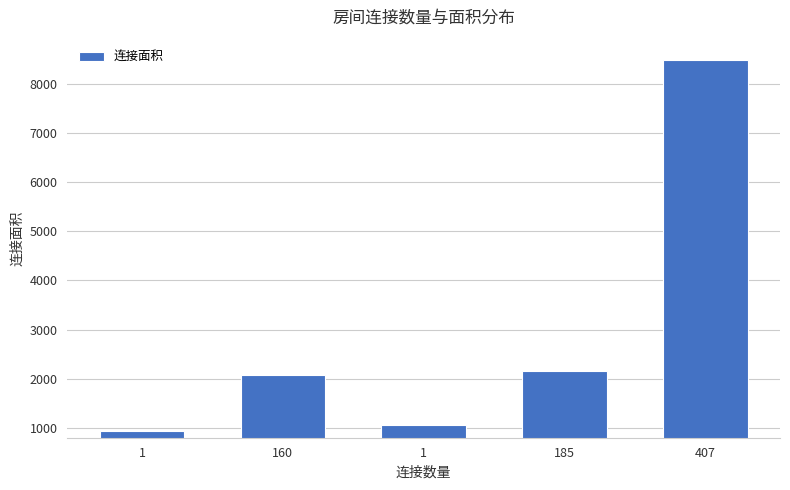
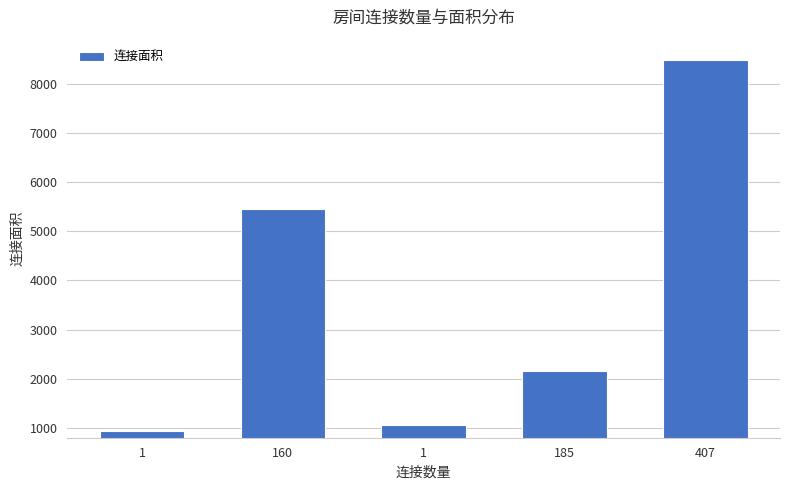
  {
-   "160": 2100,
+   "160": 5500,
    "185": 2200,
    "407": 8500
  }
